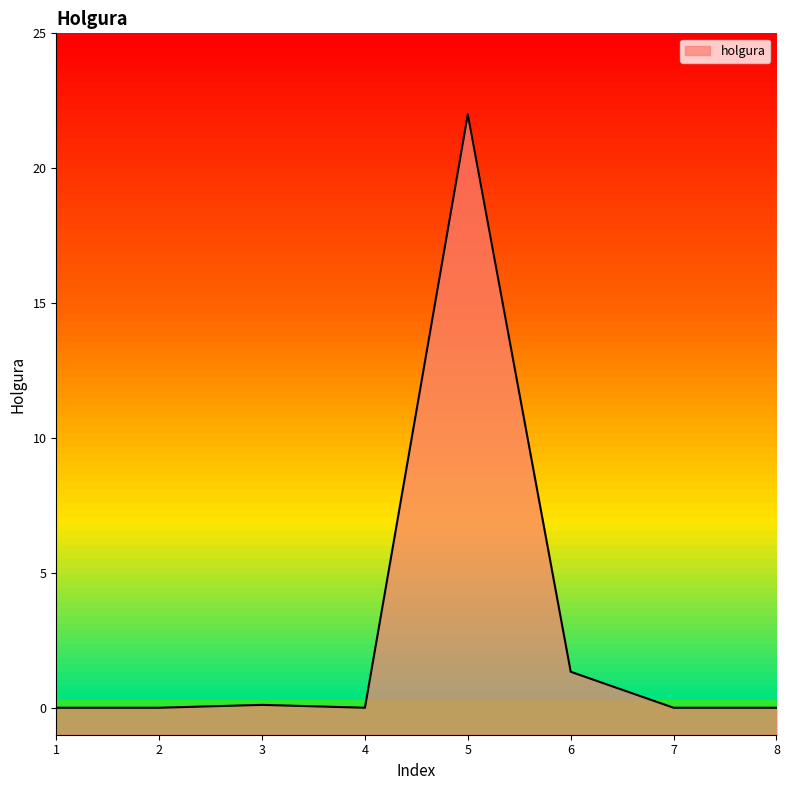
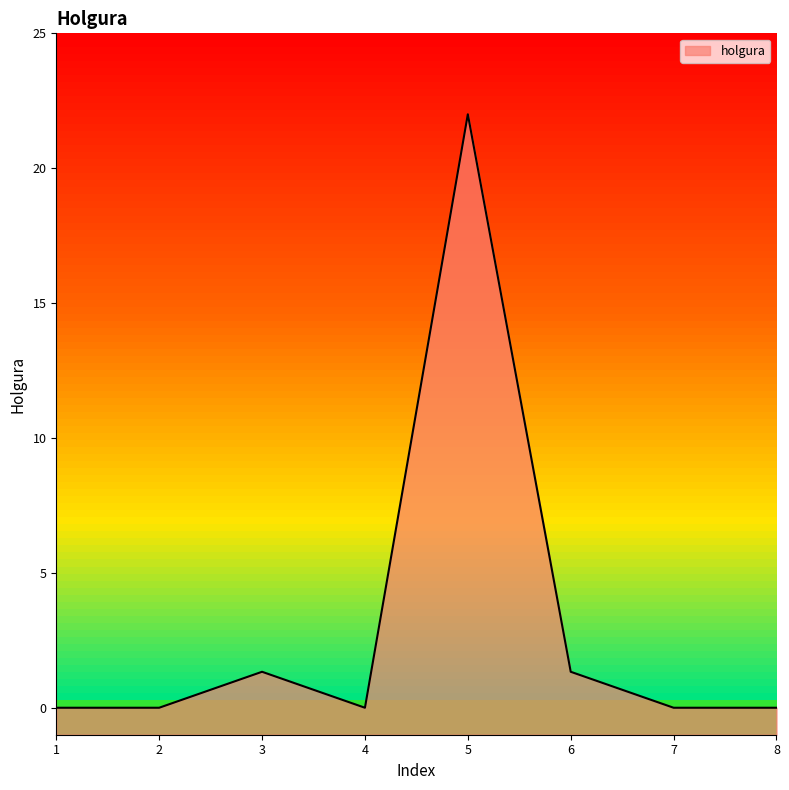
  {
    "1": 0.0,
    "2": 0.0,
-   "3": 0.1,
+   "3": 1.3,
    "4": 0.0,
    "5": 22.0,
    "6": 1.3,
    "7": 0.0,
    "8": 0.0
  }
